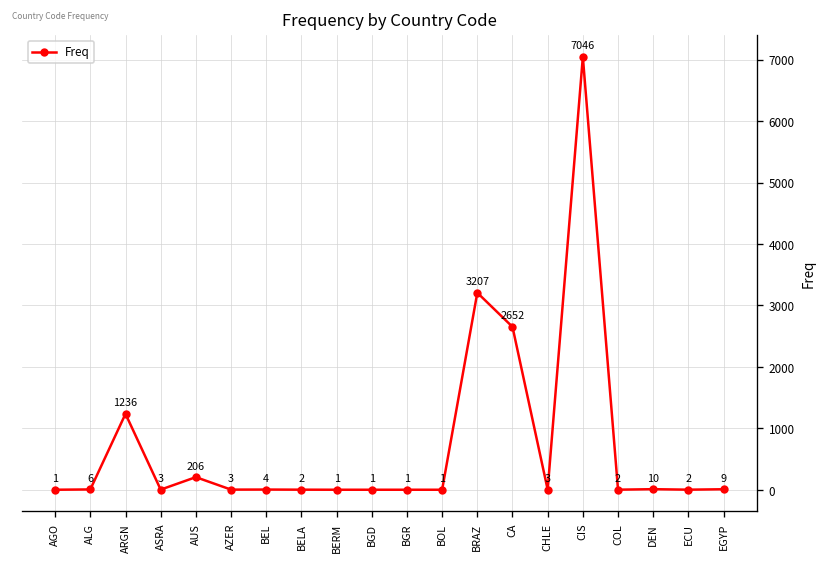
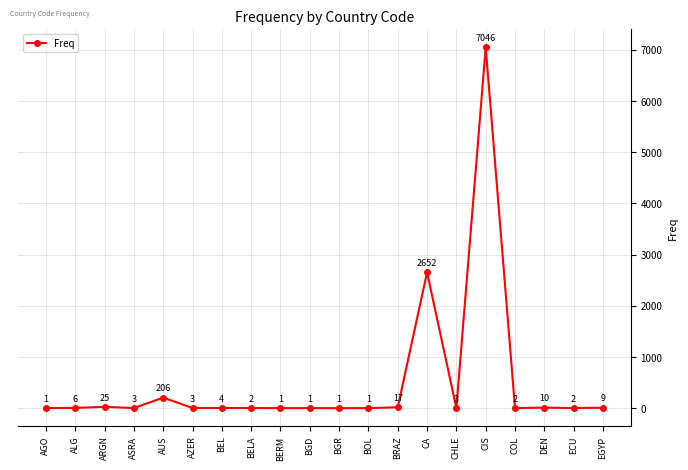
  {
    "AGO": 1,
    "ALG": 6,
-   "ARGN": 1236,
+   "ARGN": 25,
    "ASRA": 3,
    "AUS": 206,
    "AZER": 3,
    "BEL": 4,
    "BELA": 2,
    "BERM": 1,
    "BGD": 1,
    "BGR": 1,
    "BOL": 1,
-   "BRAZ": 3207,
+   "BRAZ": 17,
    "CA": 2652,
    "CHLE": 3,
    "CIS": 7046,
    "COL": 2,
    "DEN": 10,
    "ECU": 2,
    "EGYP": 9
  }
